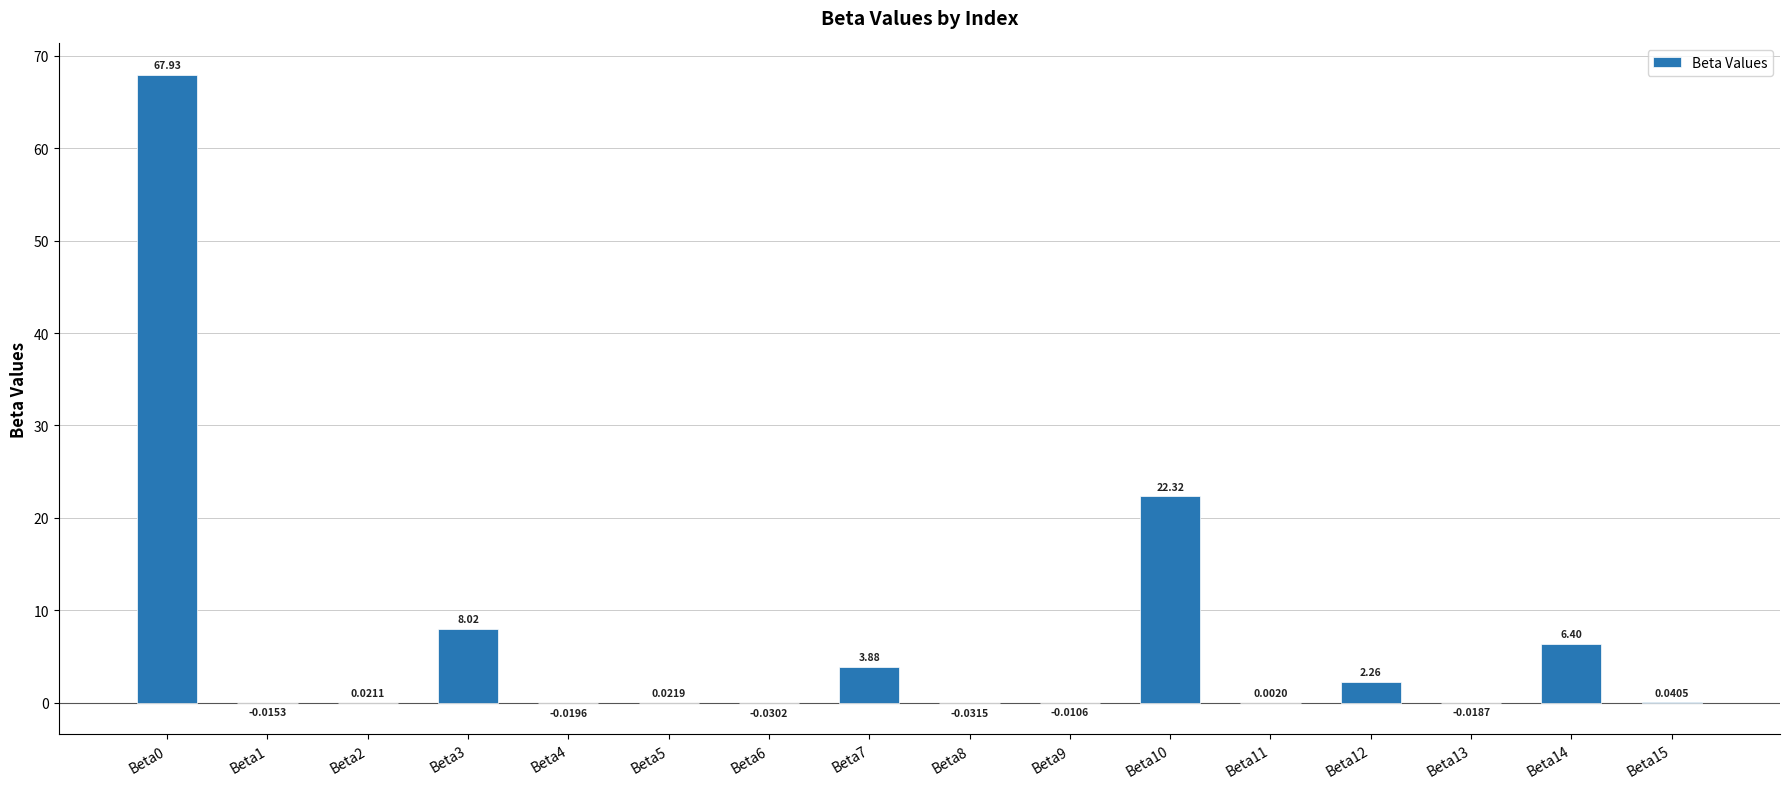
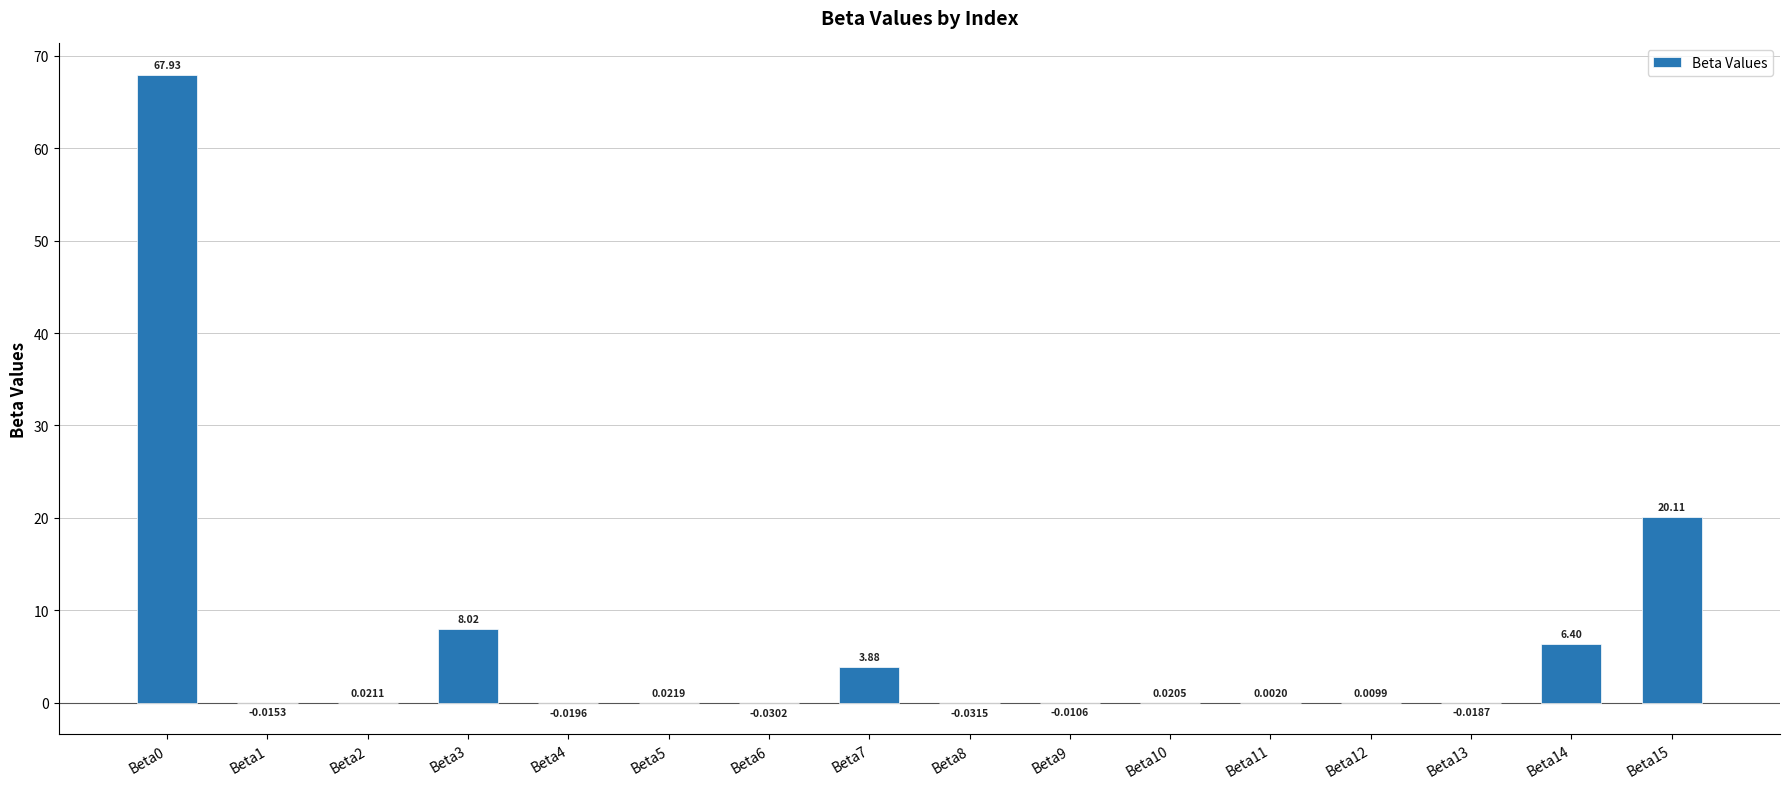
  {
    "Beta0": 67.93,
    "Beta1": -0.0153,
    "Beta2": 0.0211,
    "Beta3": 8.02,
    "Beta4": -0.0196,
    "Beta5": 0.0219,
    "Beta6": -0.0302,
    "Beta7": 3.88,
    "Beta8": -0.0315,
    "Beta9": -0.0106,
-   "Beta10": 22.32,
+   "Beta10": 0.0205,
    "Beta11": 0.0020,
-   "Beta12": 2.26,
+   "Beta12": 0.0099,
    "Beta13": -0.0187,
    "Beta14": 6.40,
-   "Beta15": 0.0405
+   "Beta15": 20.11
  }
